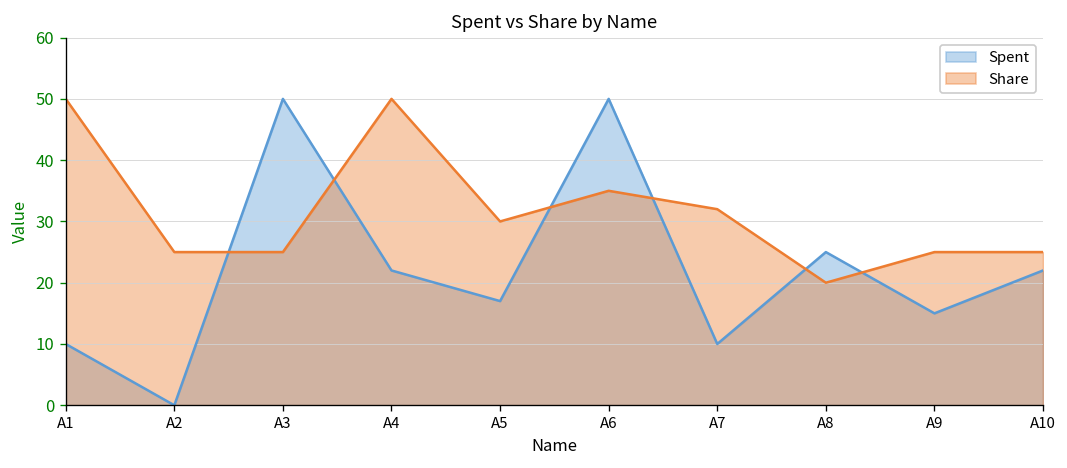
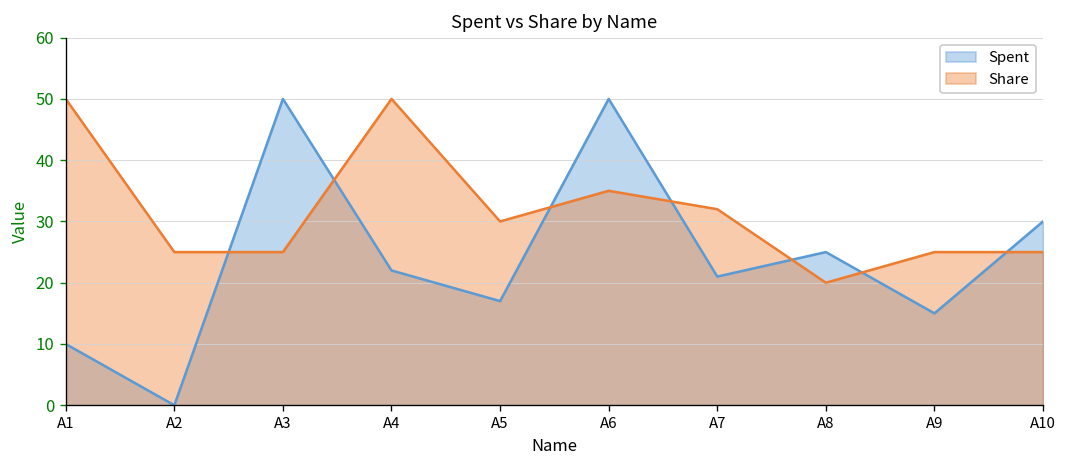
  {
    "Spent": {
      "A1": 10,
      "A2": 0,
      "A3": 50,
      "A4": 22,
      "A5": 17,
      "A6": 50,
-     "A7": 10,
+     "A7": 21,
      "A8": 25,
      "A9": 15,
-     "A10": 22
+     "A10": 30
    },
    "Share": {
      "A1": 50,
      "A2": 25,
      "A3": 25,
      "A4": 50,
      "A5": 30,
      "A6": 35,
      "A7": 32,
      "A8": 20,
      "A9": 25,
      "A10": 25
    }
  }
